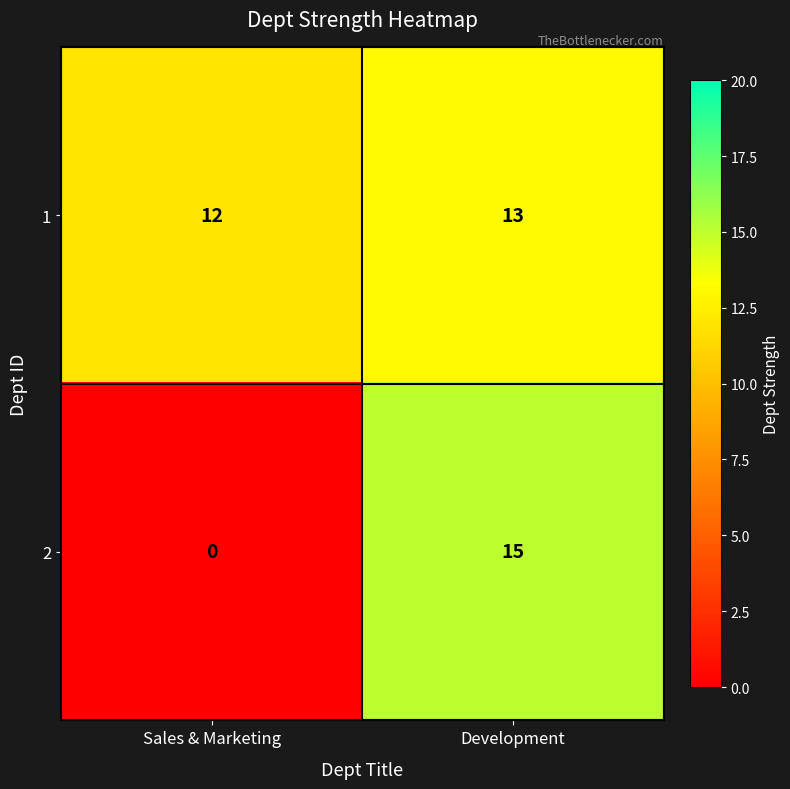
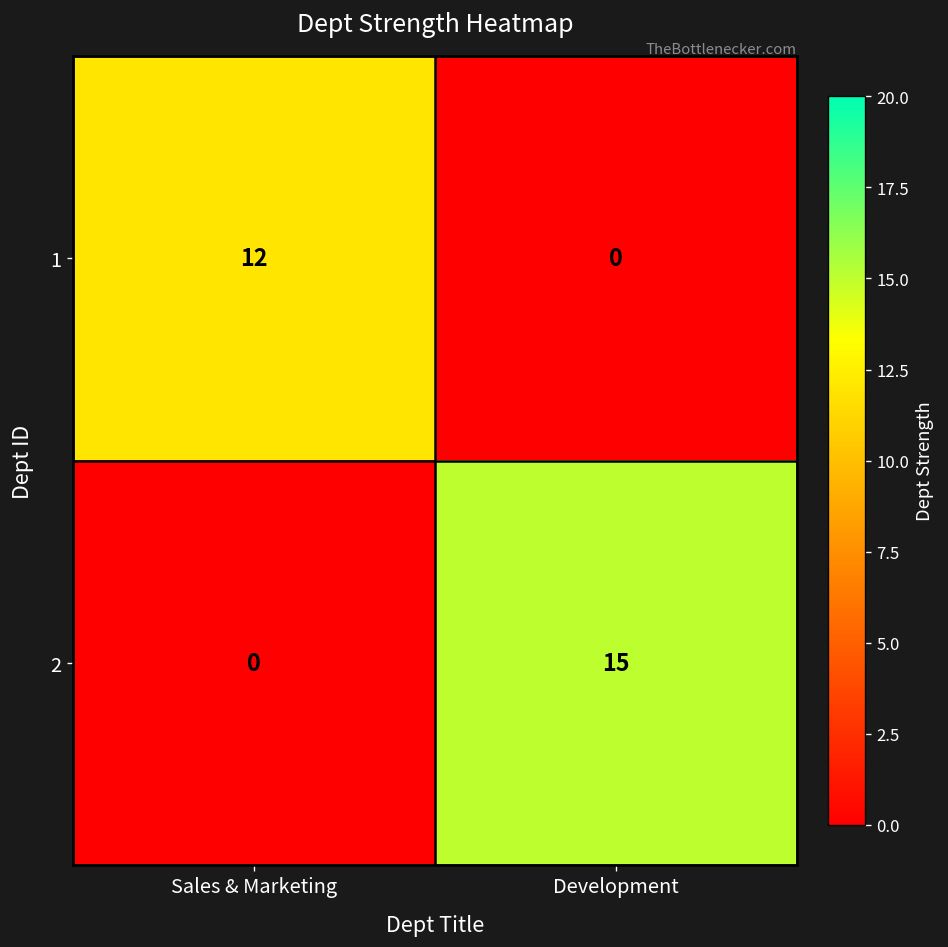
  {
    "1": {
      "Sales & Marketing": 12,
-     "Development": 13
+     "Development": 0
    },
    "2": {
      "Sales & Marketing": 0,
      "Development": 15
    }
  }
